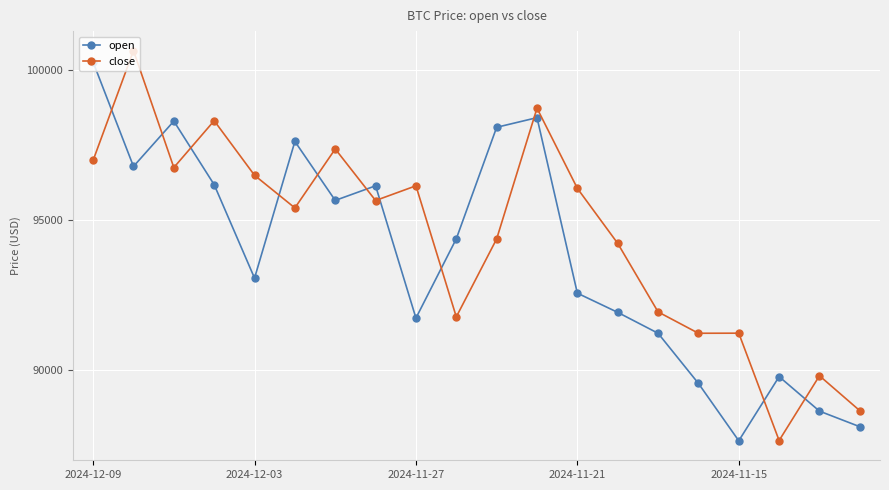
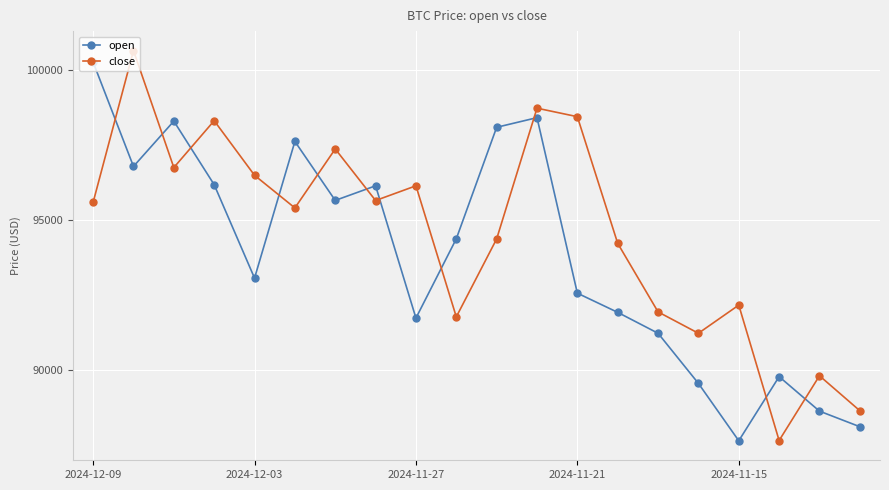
  {
    "open": {
      "2024-12-03": 93100,
      "2024-11-27": 91700,
      "2024-11-21": 92600,
      "2024-11-15": 87600
    },
    "close": {
-     "2024-12-09": 97000,
+     "2024-12-09": 95600,
      "2024-12-03": 96500,
      "2024-11-27": 96100,
-     "2024-11-21": 96100,
-     "2024-11-15": 91200
+     "2024-11-21": 98400,
+     "2024-11-15": 92200
    }
  }
